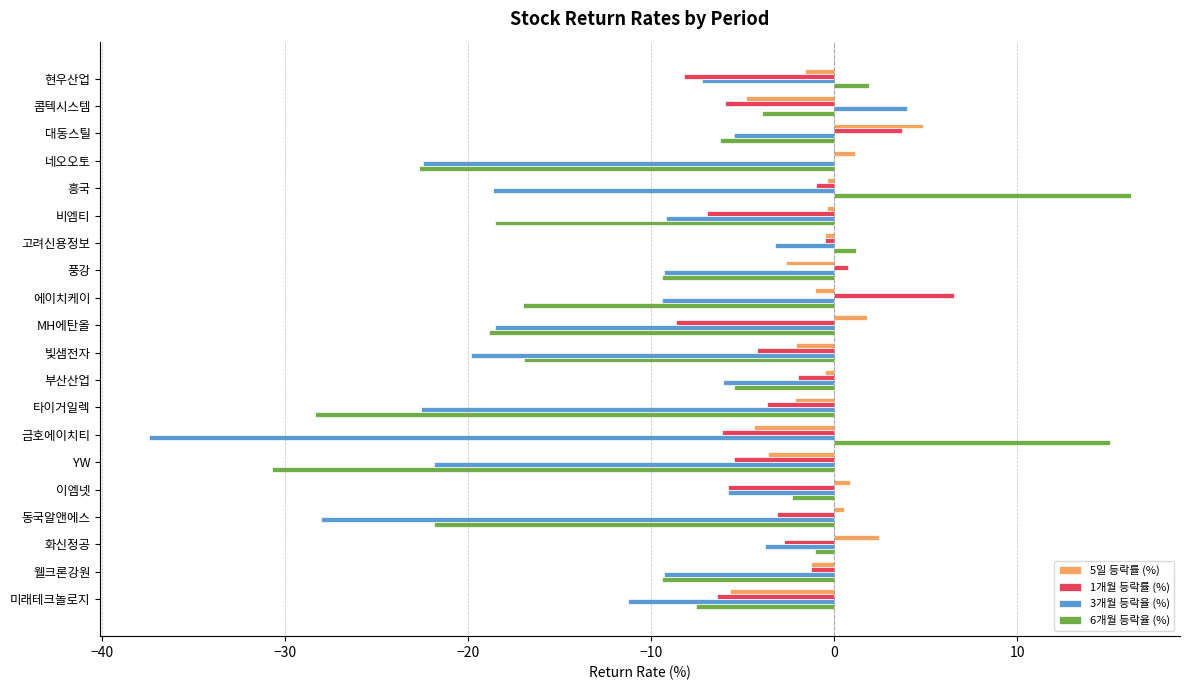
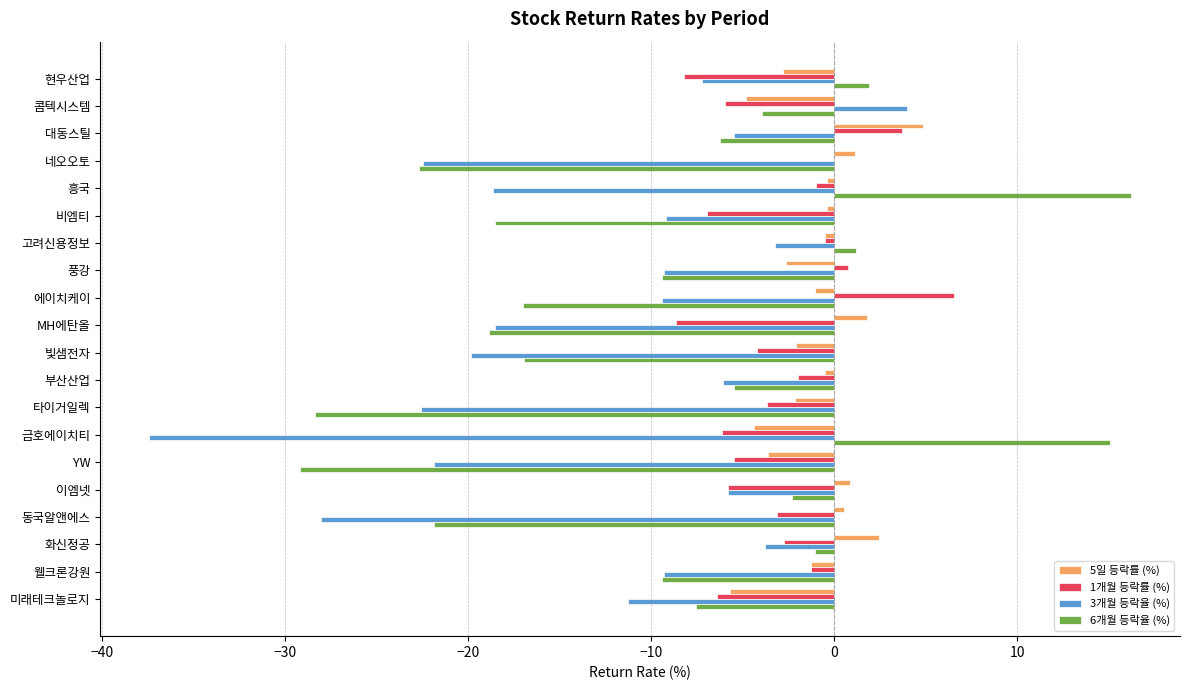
  {
    "5일 등락률 (%)": {
-     "현우산업": -1.6,
+     "현우산업": -2.8,
      "콤텍시스템": -4.8,
      "대동스틸": 4.8,
      "네오오토": 1.1,
      "흥국": -0.4,
      "비엠티": -0.4,
      "고려신용정보": -0.5,
      "풍강": -2.7,
      "에이치케이": -1.1,
      "MH에탄올": 1.8,
      "빛샘전자": -2.1,
      "부산산업": -0.5,
      "타이거일렉": -2.2,
      "금호에이치티": -4.4,
      "YW": -3.6,
      "이엠넷": 0.9,
      "동국알앤에스": 0.5,
      "화신정공": 2.5,
      "웰크론강원": -1.3,
      "미래테크놀로지": -5.7
    },
    "1개월 등락률 (%)": {
      "현우산업": -8.2,
      "콤텍시스템": -6.0,
      "대동스틸": 3.7,
      "네오오토": 0.0,
      "흥국": -1.0,
      "비엠티": -7.0,
      "고려신용정보": -0.5,
      "풍강": 0.7,
      "에이치케이": 6.5,
      "MH에탄올": -8.6,
      "빛샘전자": -4.2,
      "부산산업": -2.0,
      "타이거일렉": -3.7,
      "금호에이치티": -6.1,
      "YW": -5.5,
      "이엠넷": -5.8,
      "동국알앤에스": -3.2,
      "화신정공": -2.8,
      "웰크론강원": -1.3,
      "미래테크놀로지": -6.4
    },
    "3개월 등락율 (%)": {
      "현우산업": -7.2,
      "콤텍시스템": 4.0,
      "대동스틸": -5.5,
      "네오오토": -22.5,
      "흥국": -18.7,
      "비엠티": -9.2,
      "고려신용정보": -3.2,
      "풍강": -9.3,
      "에이치케이": -9.4,
      "MH에탄올": -18.6,
      "빛샘전자": -19.8,
      "부산산업": -6.1,
      "타이거일렉": -22.6,
      "금호에이치티": -37.4,
      "YW": -21.9,
      "이엠넷": -5.8,
      "동국알앤에스": -28.1,
      "화신정공": -3.8,
      "웰크론강원": -9.3,
      "미래테크놀로지": -11.3
    },
    "6개월 등락율 (%)": {
      "현우산업": 1.9,
      "콤텍시스템": -4.0,
      "대동스틸": -6.2,
      "네오오토": -22.7,
      "흥국": 16.2,
      "비엠티": -18.5,
      "고려신용정보": 1.2,
      "풍강": -9.4,
      "에이치케이": -17.0,
      "MH에탄올": -18.9,
      "빛샘전자": -17.0,
      "부산산업": -5.5,
      "타이거일렉": -28.4,
      "금호에이치티": 15.1,
-     "YW": -30.7,
+     "YW": -29.2,
      "이엠넷": -2.3,
      "동국알앤에스": -21.9,
      "화신정공": -1.1,
      "웰크론강원": -9.4,
      "미래테크놀로지": -7.5
    }
  }
